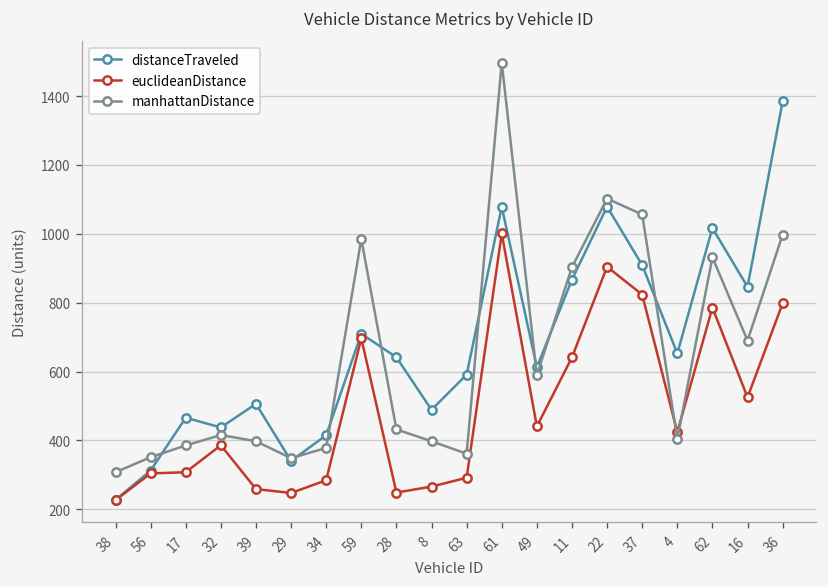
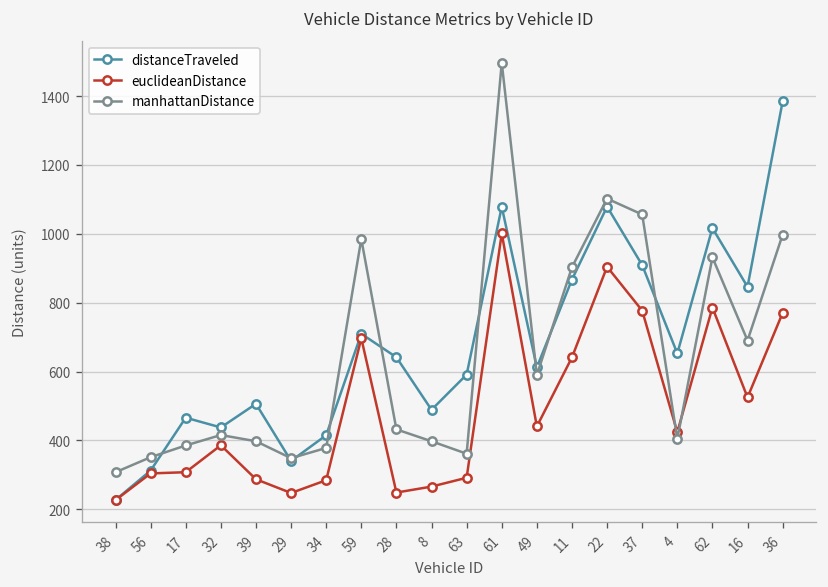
  {
    "euclideanDistance": {
      "17": 310,
      "32": 390,
-     "39": 260,
+     "39": 290,
      "29": 250,
      "34": 280,
      "59": 700,
      "28": 250,
      "8": 270,
      "63": 290,
      "61": 1000,
      "49": 440,
      "11": 640,
      "22": 900,
-     "37": 820,
+     "37": 780,
      "4": 420,
      "62": 790,
      "16": 520,
-     "36": 800
+     "36": 770
    }
  }
